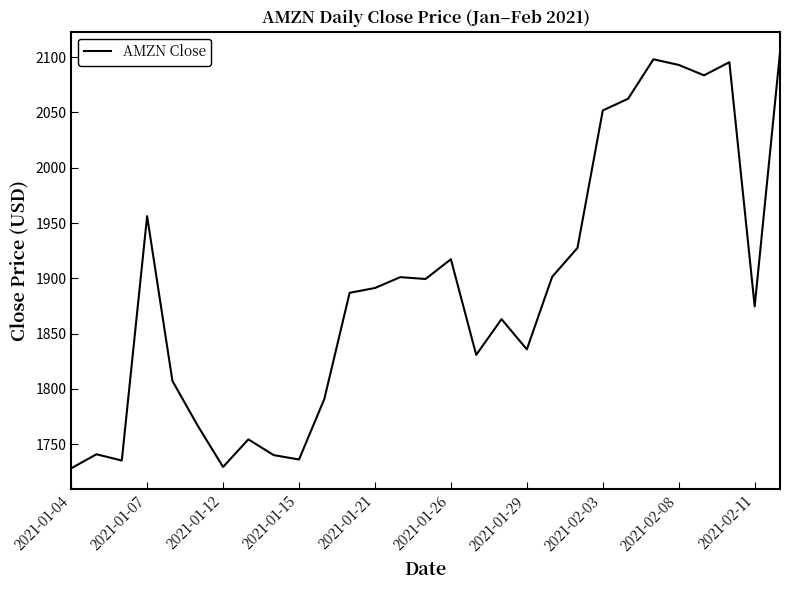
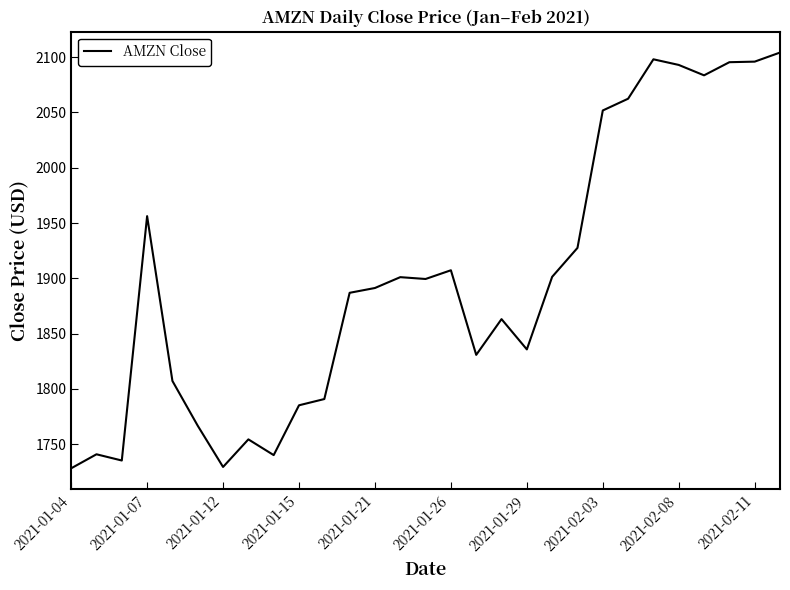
  {
    "2021-01-04": 1728,
    "2021-01-07": 1956,
    "2021-01-12": 1729,
-   "2021-01-15": 1736,
+   "2021-01-15": 1785,
    "2021-01-21": 1891,
-   "2021-01-26": 1917,
+   "2021-01-26": 1907,
    "2021-01-29": 1836,
    "2021-02-03": 2052,
    "2021-02-08": 2093,
-   "2021-02-11": 1875
+   "2021-02-11": 2096
  }
